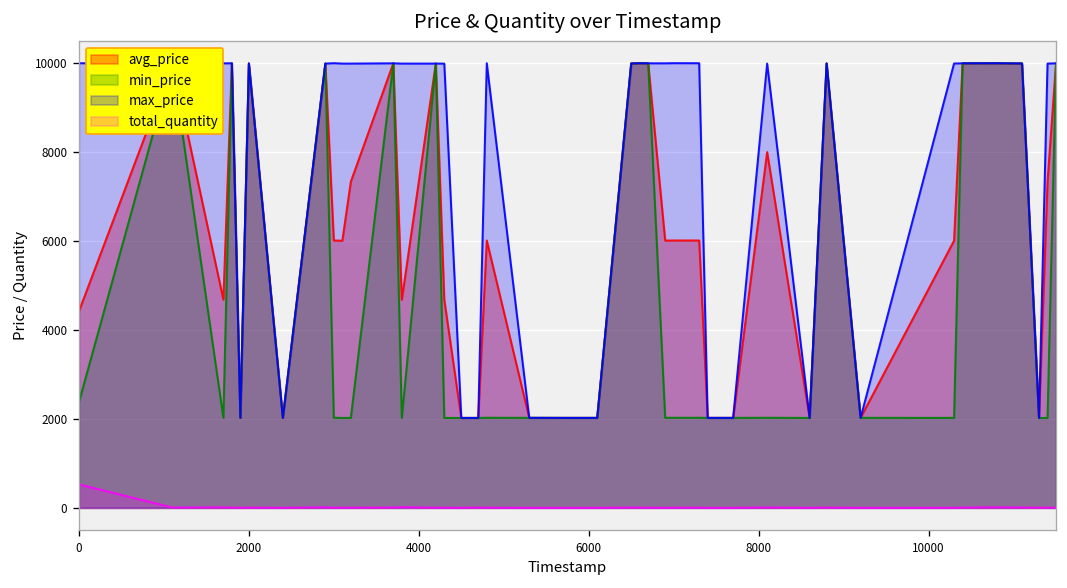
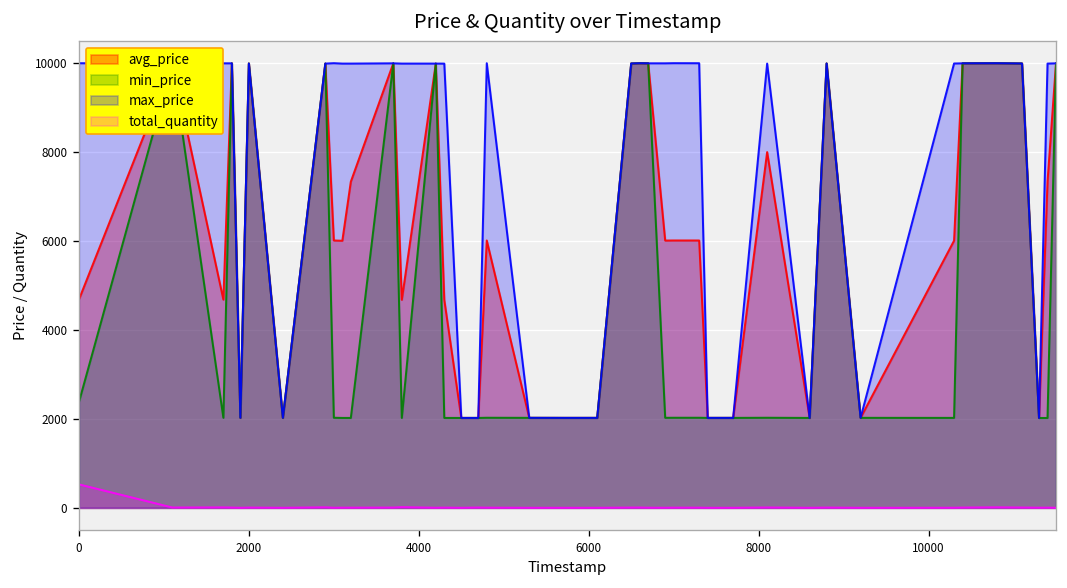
  {
    "avg_price": {
-     "0": 4400
+     "0": 4700
    },
    "min_price": {
      "0": 2400
    },
    "max_price": {
      "0": 10000
    },
    "total_quantity": {
      "0": 500,
      "2000": 0
    }
  }
